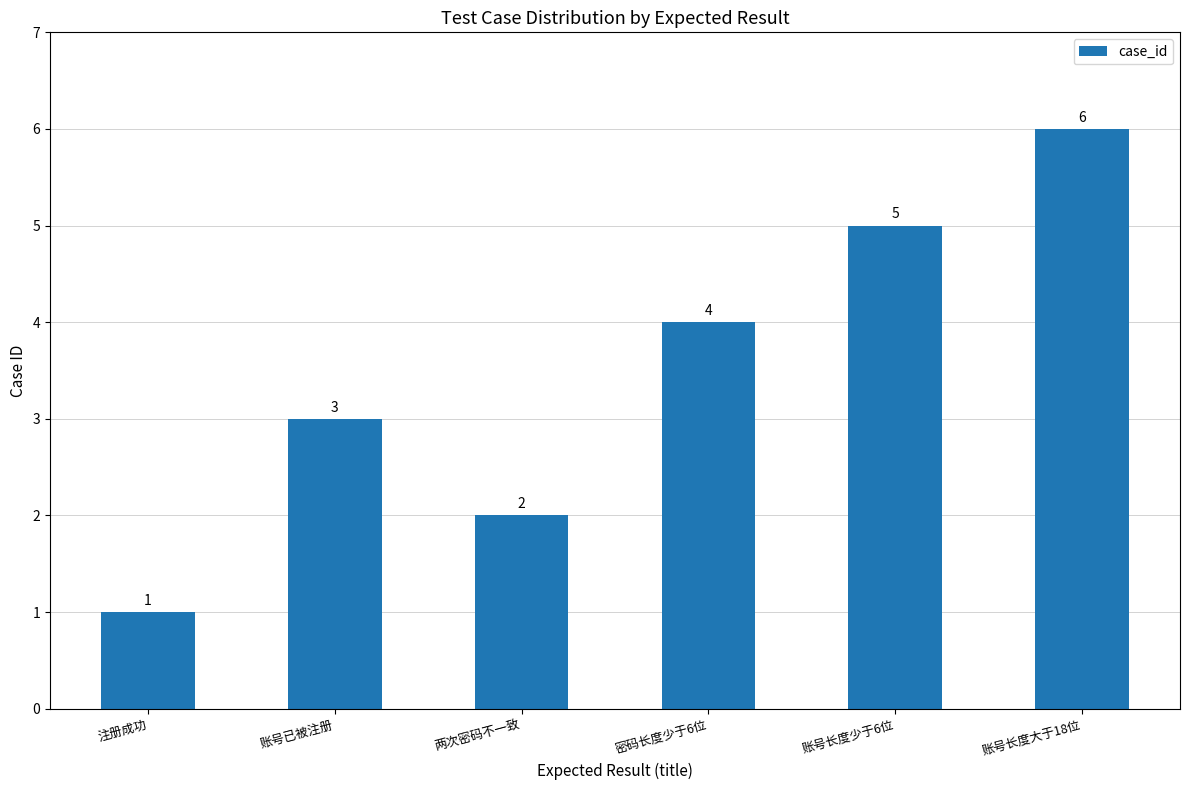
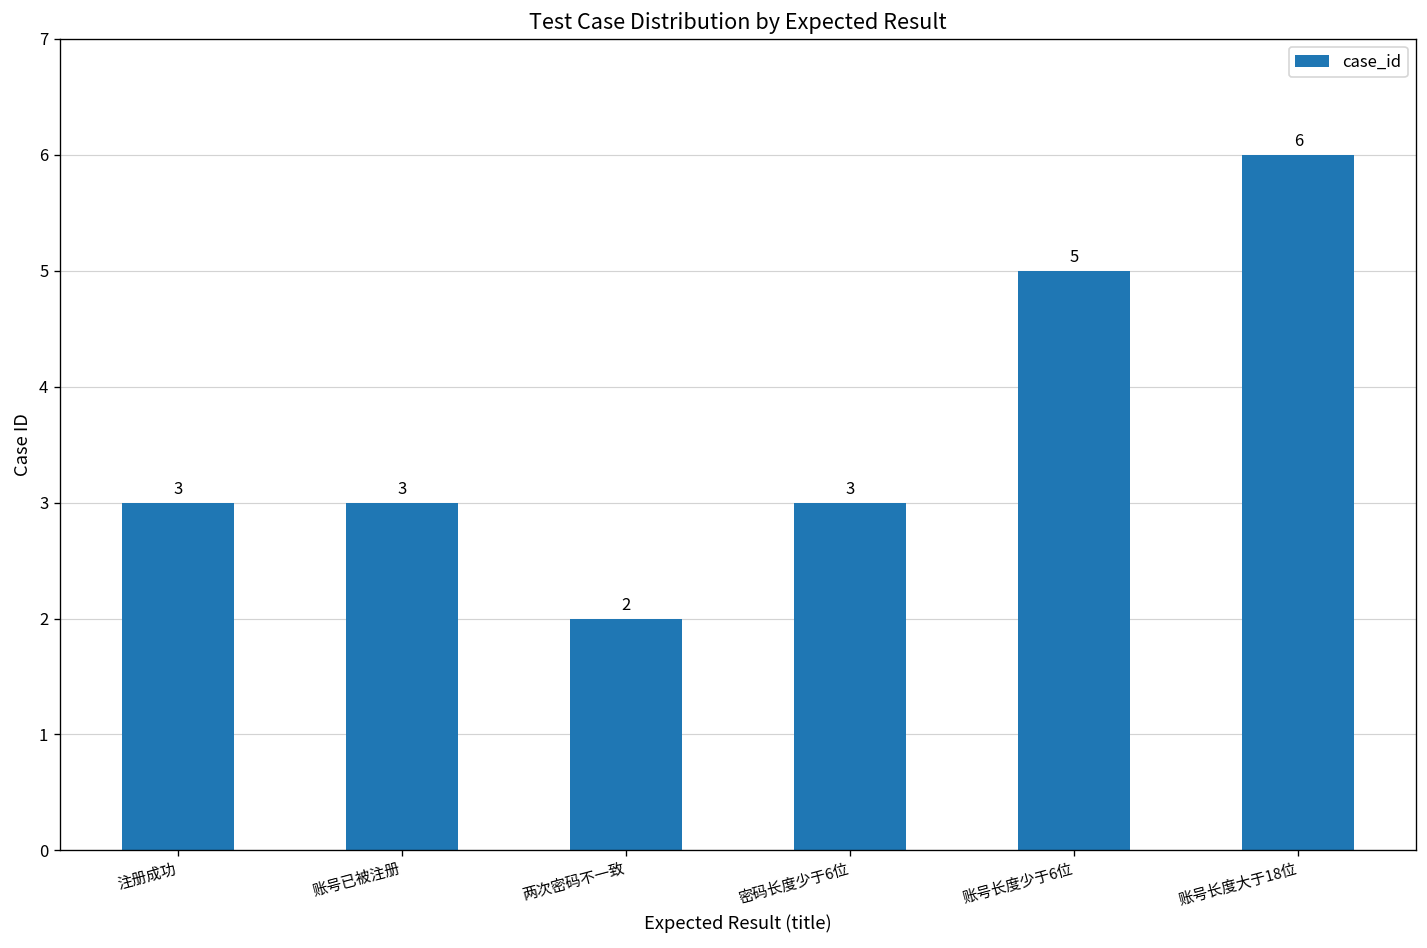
  {
-   "注册成功": 1,
+   "注册成功": 3,
    "账号已被注册": 3,
    "两次密码不一致": 2,
-   "密码长度少于6位": 4,
+   "密码长度少于6位": 3,
    "账号长度少于6位": 5,
    "账号长度大于18位": 6
  }
